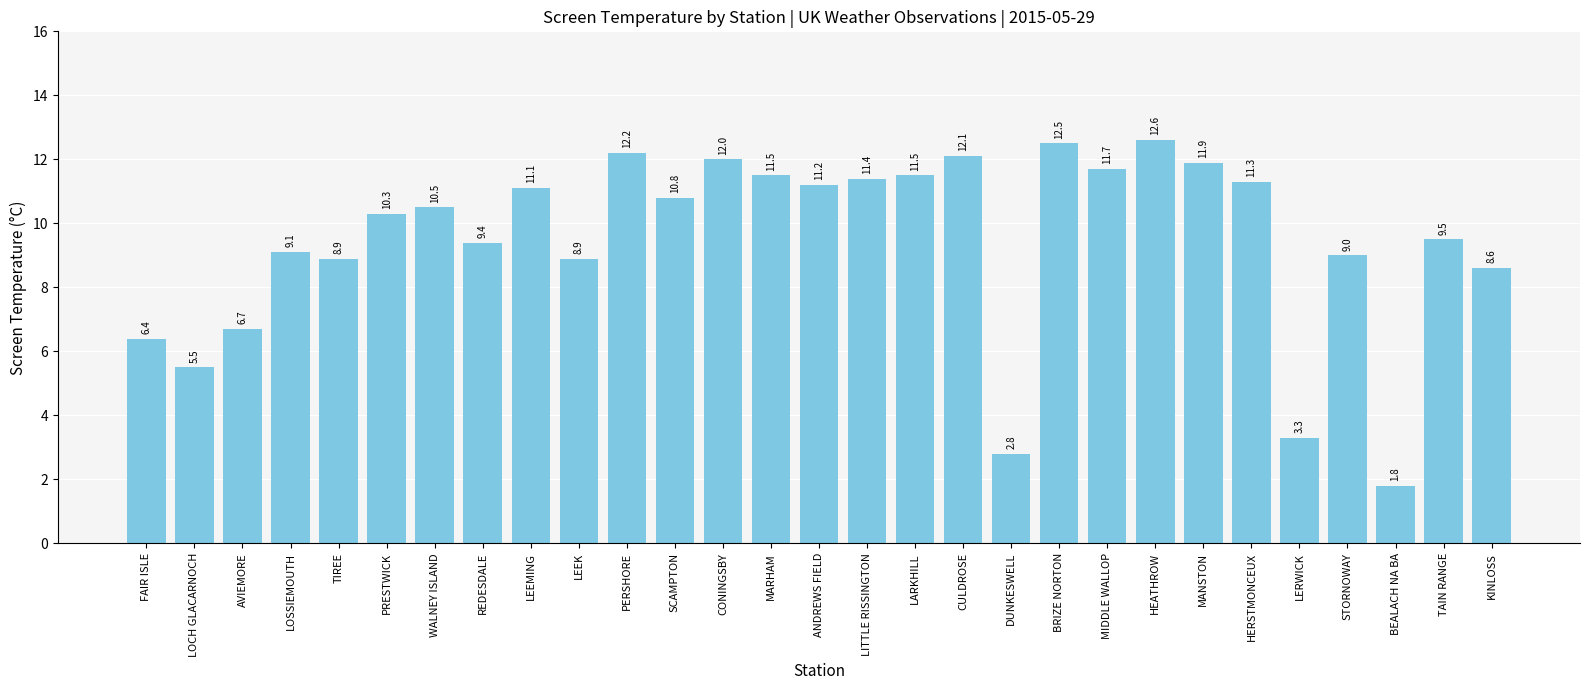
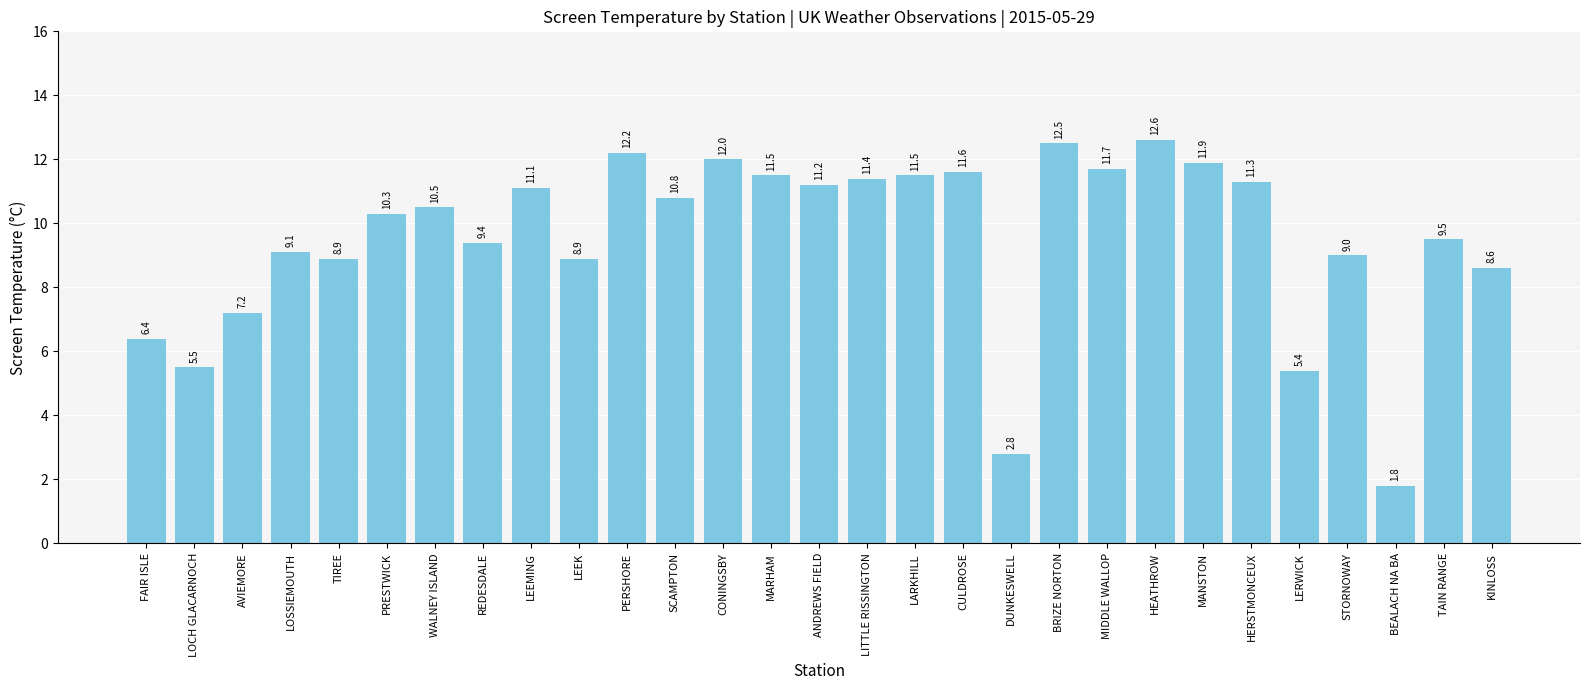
  {
    "FAIR ISLE": 6.4,
    "LOCH GLACARNOCH": 5.5,
-   "AVIEMORE": 6.7,
+   "AVIEMORE": 7.2,
    "LOSSIEMOUTH": 9.1,
    "TIREE": 8.9,
    "PRESTWICK": 10.3,
    "WALNEY ISLAND": 10.5,
    "REDESDALE": 9.4,
    "LEEMING": 11.1,
    "LEEK": 8.9,
    "PERSHORE": 12.2,
    "SCAMPTON": 10.8,
    "CONINGSBY": 12.0,
    "MARHAM": 11.5,
    "ANDREWS FIELD": 11.2,
    "LITTLE RISSINGTON": 11.4,
    "LARKHILL": 11.5,
-   "CULDROSE": 12.1,
+   "CULDROSE": 11.6,
    "DUNKESWELL": 2.8,
    "BRIZE NORTON": 12.5,
    "MIDDLE WALLOP": 11.7,
    "HEATHROW": 12.6,
    "MANSTON": 11.9,
    "HERSTMONCEUX": 11.3,
-   "LERWICK": 3.3,
+   "LERWICK": 5.4,
    "STORNOWAY": 9.0,
    "BEALACH NA BA": 1.8,
    "TAIN RANGE": 9.5,
    "KINLOSS": 8.6
  }
